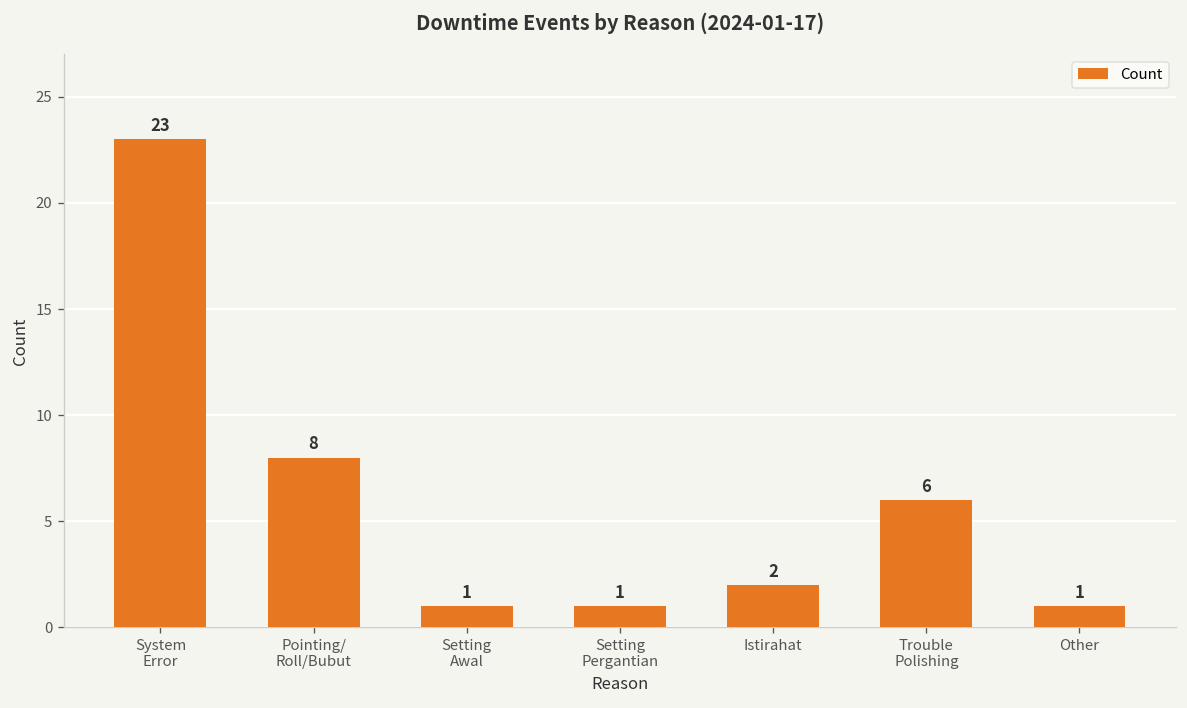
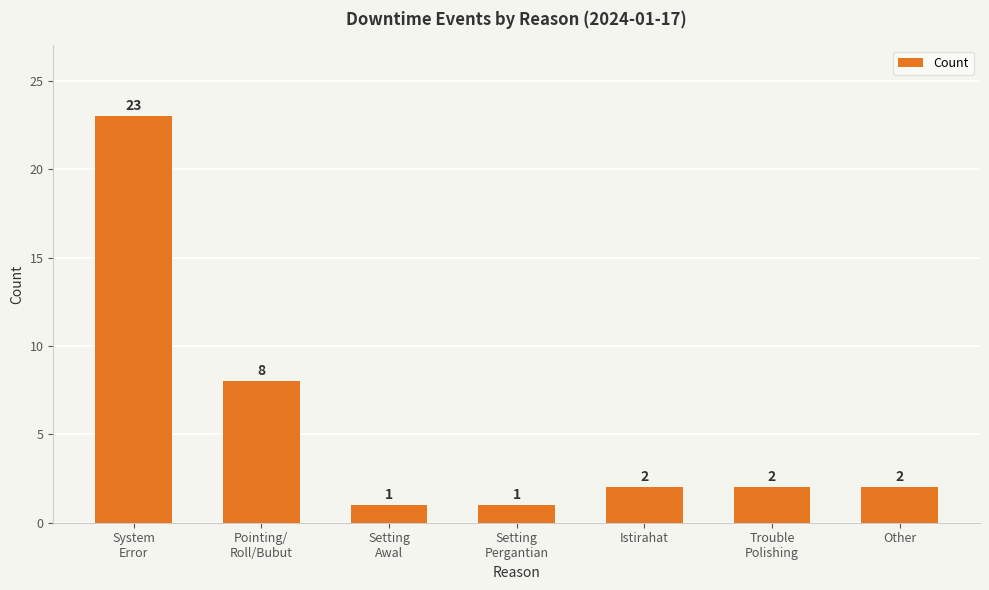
  {
    "System Error": 23,
    "Pointing/ Roll/Bubut": 8,
    "Setting Awal": 1,
    "Setting Pergantian": 1,
    "Istirahat": 2,
-   "Trouble Polishing": 6,
-   "Other": 1
+   "Trouble Polishing": 2,
+   "Other": 2
  }
